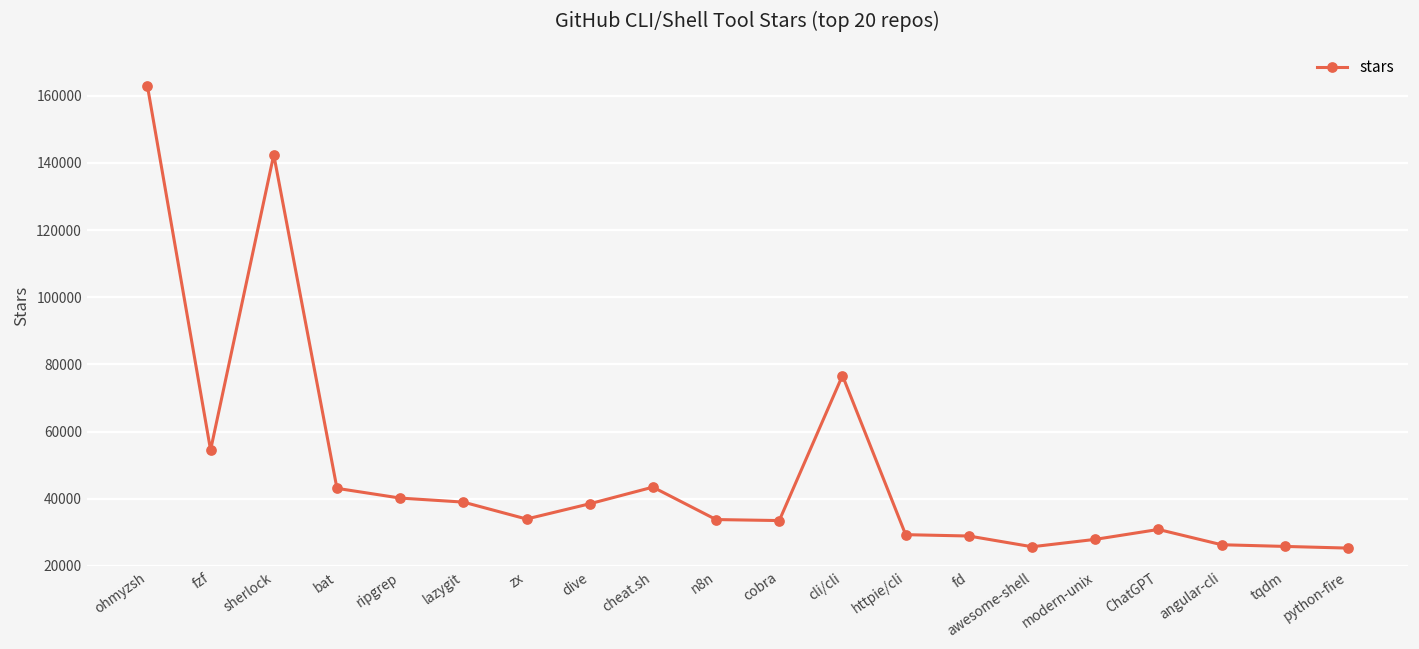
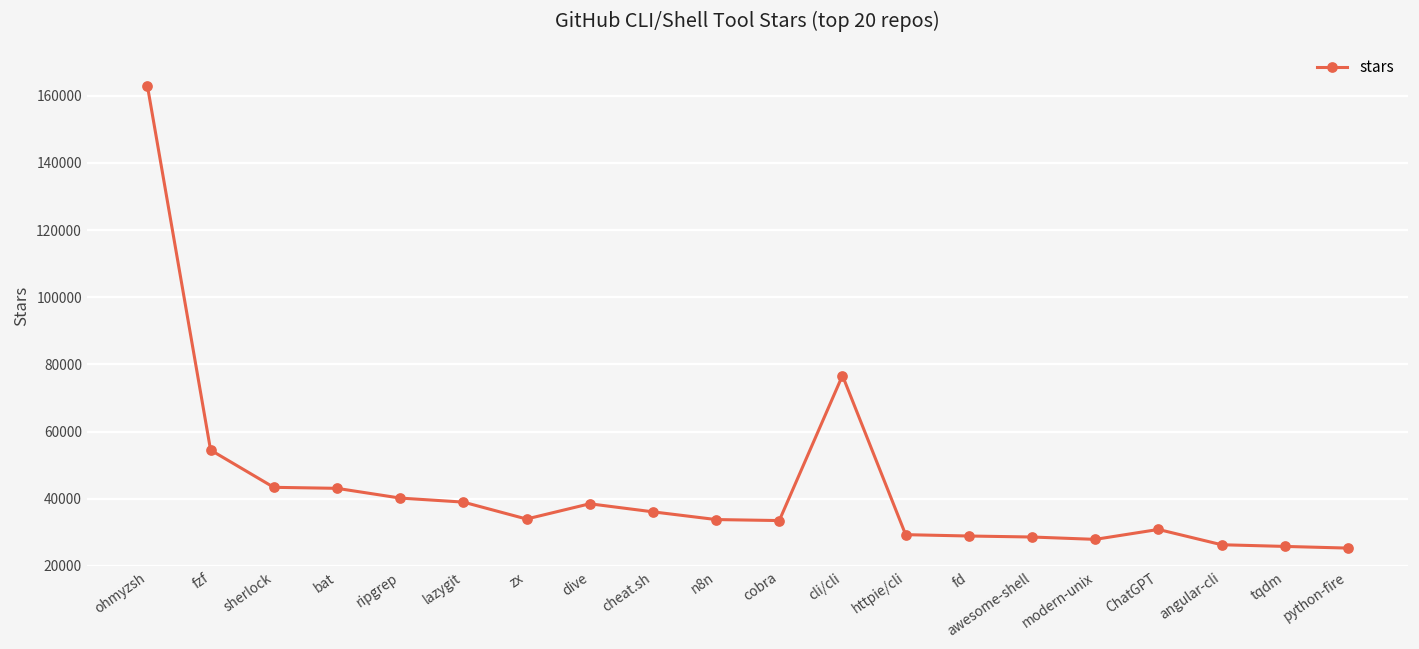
  {
    "ohmyzsh": 163000,
    "fzf": 55000,
-   "sherlock": 142000,
+   "sherlock": 43000,
    "bat": 43000,
    "ripgrep": 40000,
    "lazygit": 39000,
    "zx": 34000,
    "dive": 39000,
-   "cheat.sh": 43000,
+   "cheat.sh": 36000,
    "n8n": 34000,
    "cobra": 34000,
    "cli/cli": 77000,
    "httpie/cli": 29000,
    "fd": 29000,
-   "awesome-shell": 26000,
+   "awesome-shell": 29000,
    "modern-unix": 28000,
    "ChatGPT": 31000,
    "angular-cli": 26000,
    "tqdm": 26000,
    "python-fire": 25000
  }
